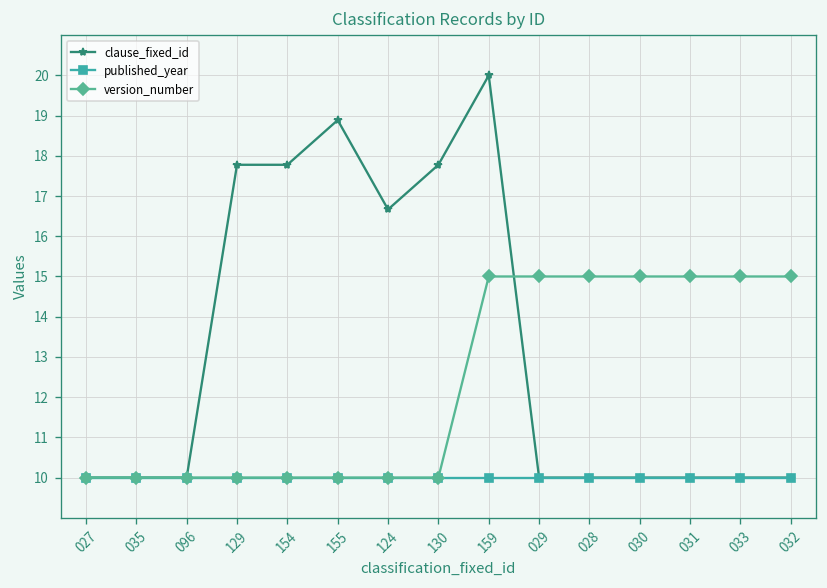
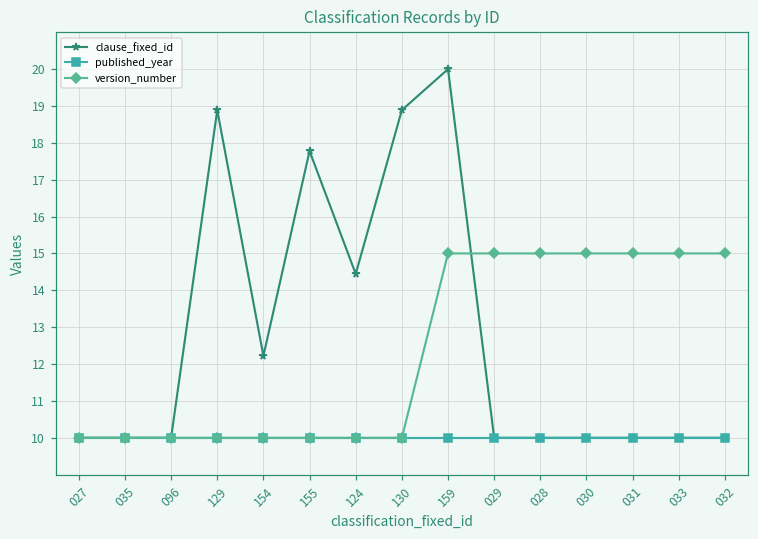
  {
    "clause_fixed_id": {
-     "129": 17.8,
-     "154": 17.8,
-     "155": 18.9,
-     "124": 16.7,
-     "130": 17.8,
+     "129": 18.9,
+     "154": 12.2,
+     "155": 17.8,
+     "124": 14.4,
+     "130": 18.9,
      "159": 20.0
    }
  }
